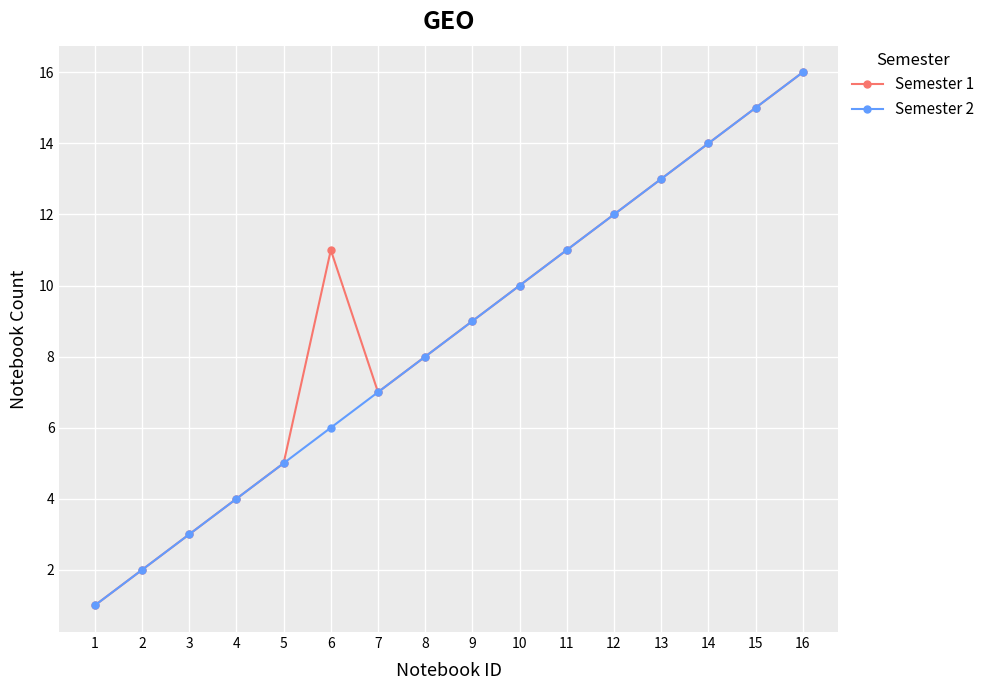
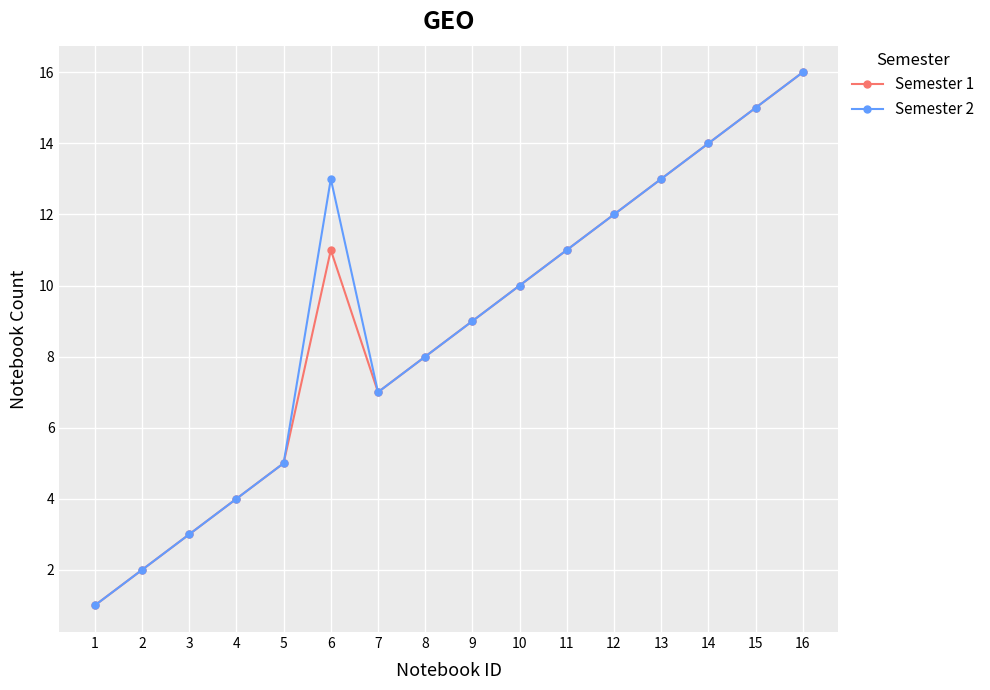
  {
    "Semester 1": {
      "6": 11
    },
    "Semester 2": {
-     "6": 6
+     "6": 13
    }
  }
